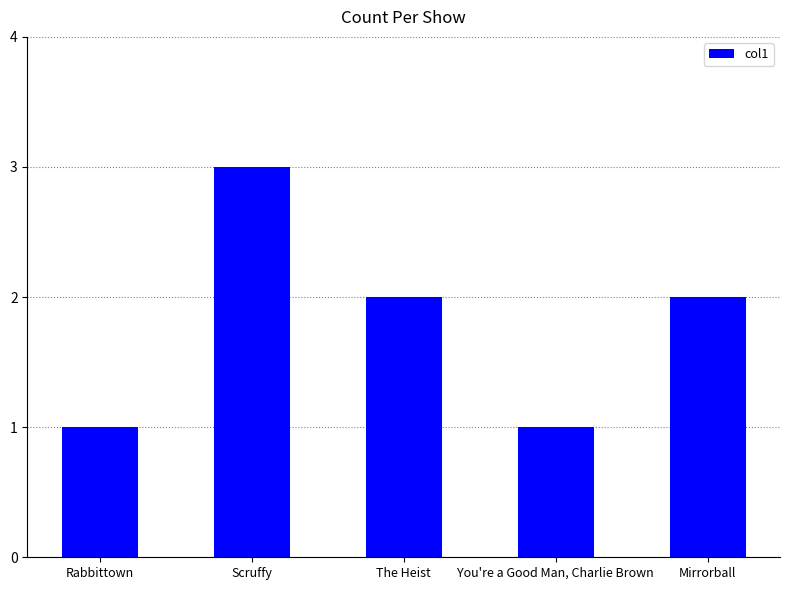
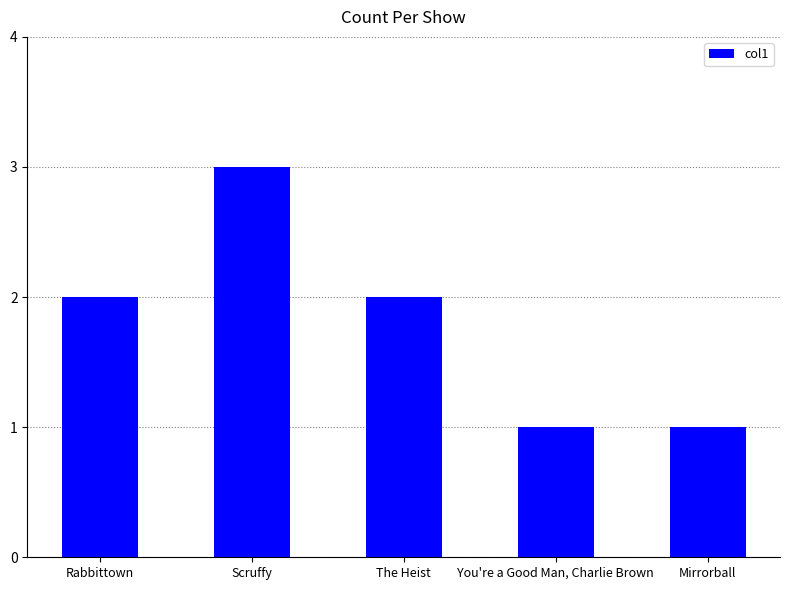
  {
-   "Rabbittown": 1,
+   "Rabbittown": 2,
    "Scruffy": 3,
    "The Heist": 2,
    "You're a Good Man, Charlie Brown": 1,
-   "Mirrorball": 2
+   "Mirrorball": 1
  }
